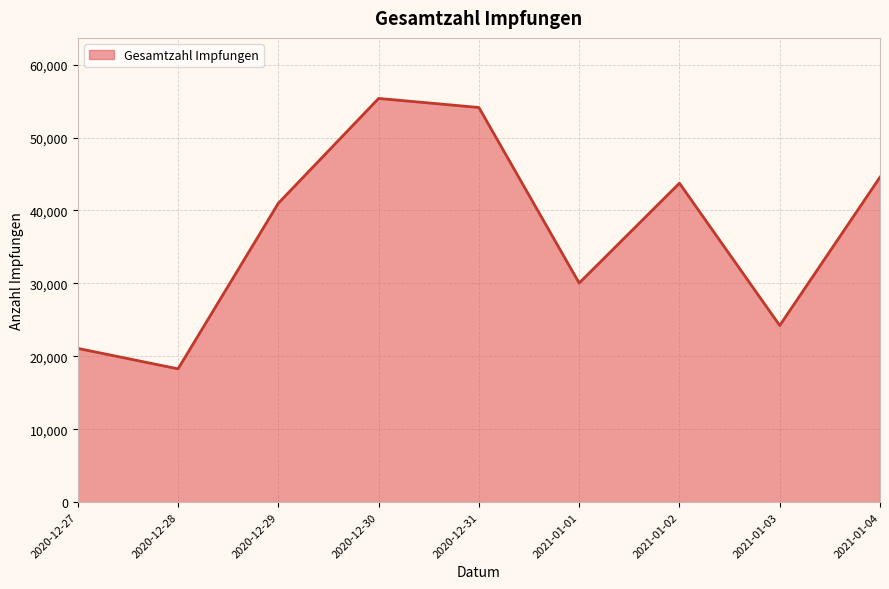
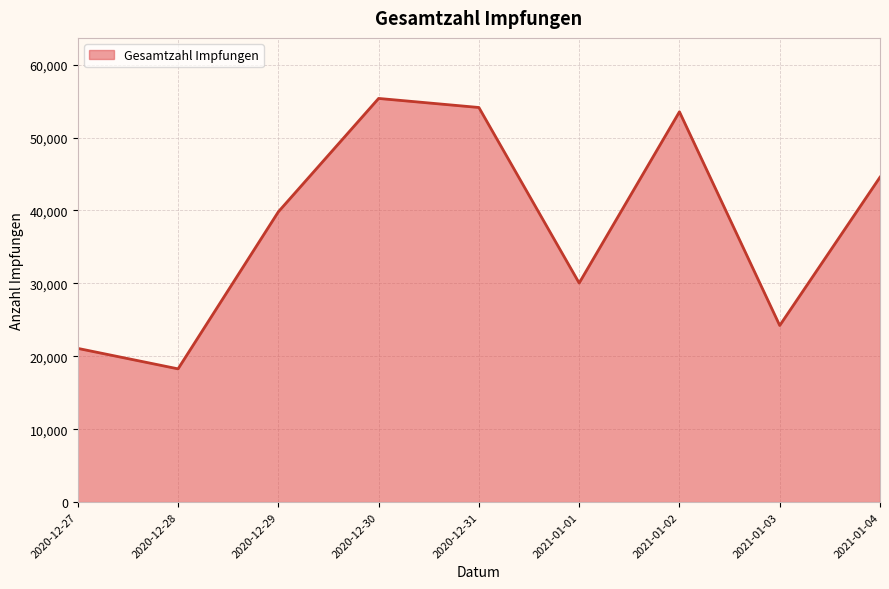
  {
    "2020-12-27": "21,000",
    "2020-12-28": "18,000",
-   "2020-12-29": "41,000",
+   "2020-12-29": "40,000",
    "2020-12-30": "55,000",
    "2020-12-31": "54,000",
    "2021-01-01": "30,000",
-   "2021-01-02": "44,000",
+   "2021-01-02": "54,000",
    "2021-01-03": "24,000",
    "2021-01-04": "45,000"
  }
